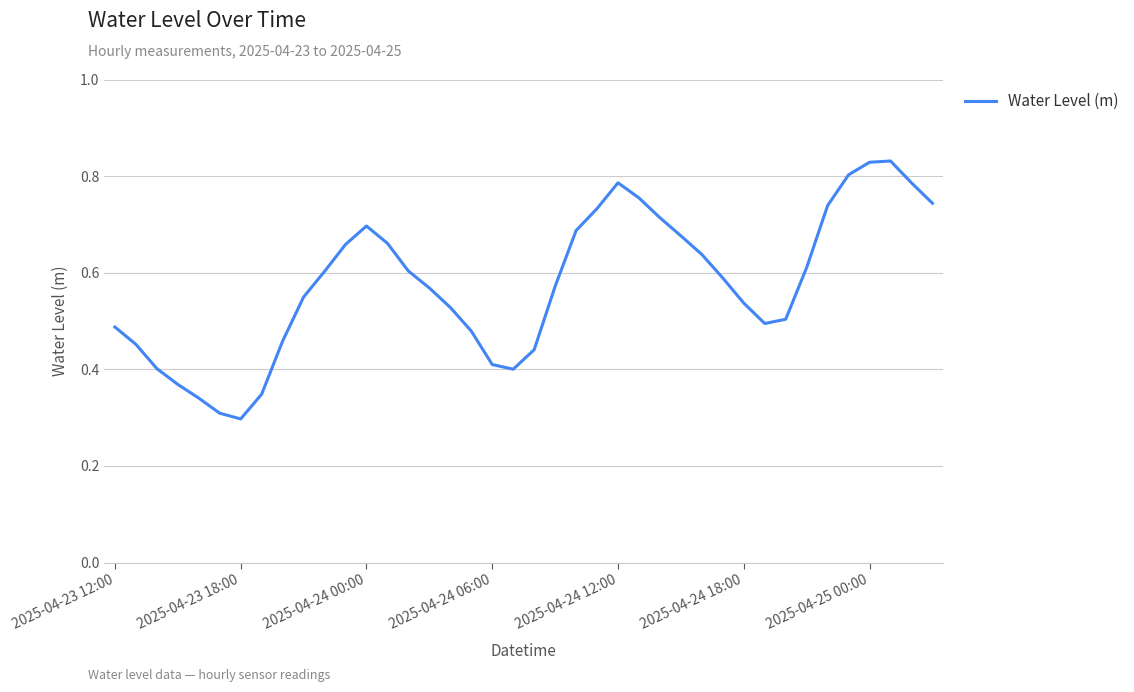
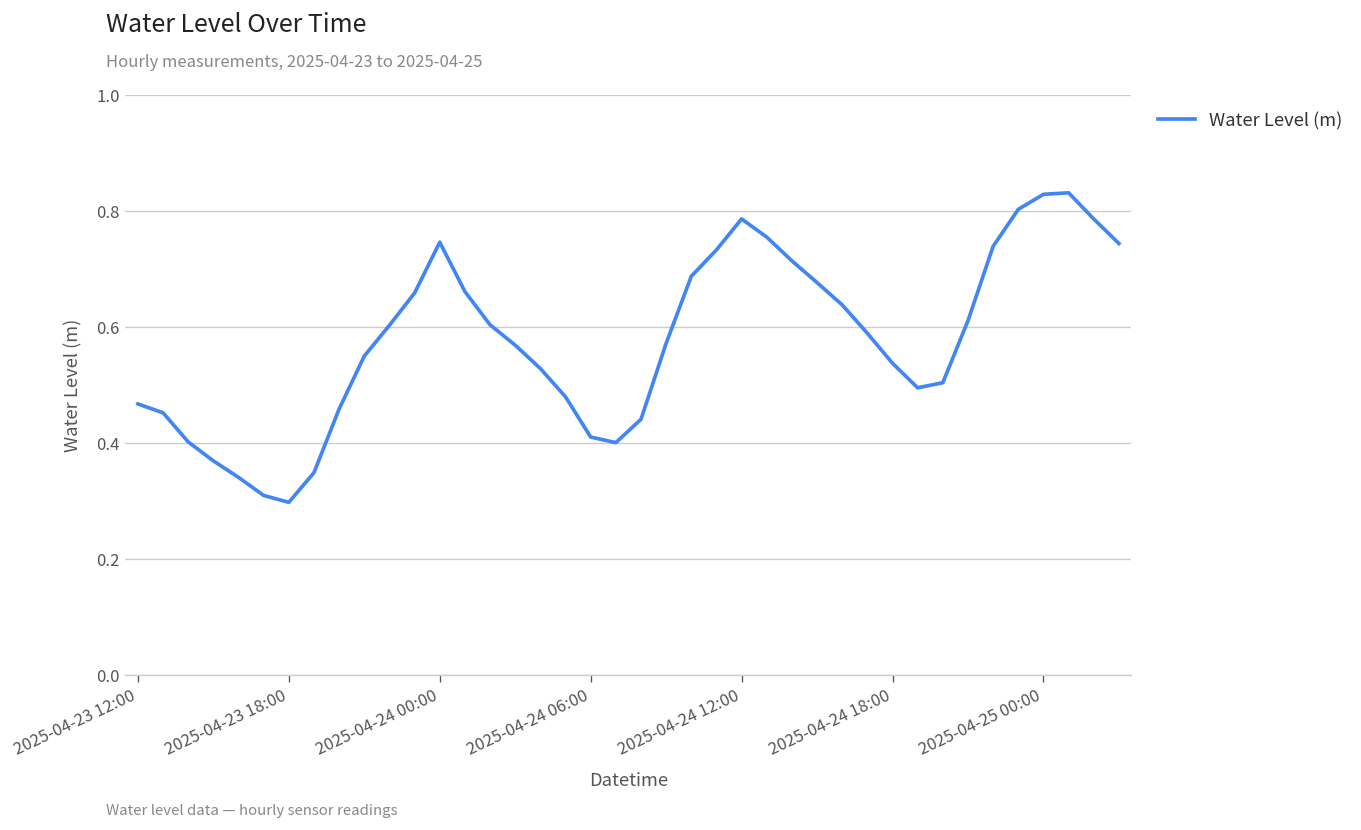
  {
-   "2025-04-23 12:00": 0.49,
+   "2025-04-23 12:00": 0.47,
    "2025-04-23 18:00": 0.30,
-   "2025-04-24 00:00": 0.70,
+   "2025-04-24 00:00": 0.75,
    "2025-04-24 06:00": 0.41,
    "2025-04-24 12:00": 0.79,
    "2025-04-24 18:00": 0.54,
    "2025-04-25 00:00": 0.83
  }
